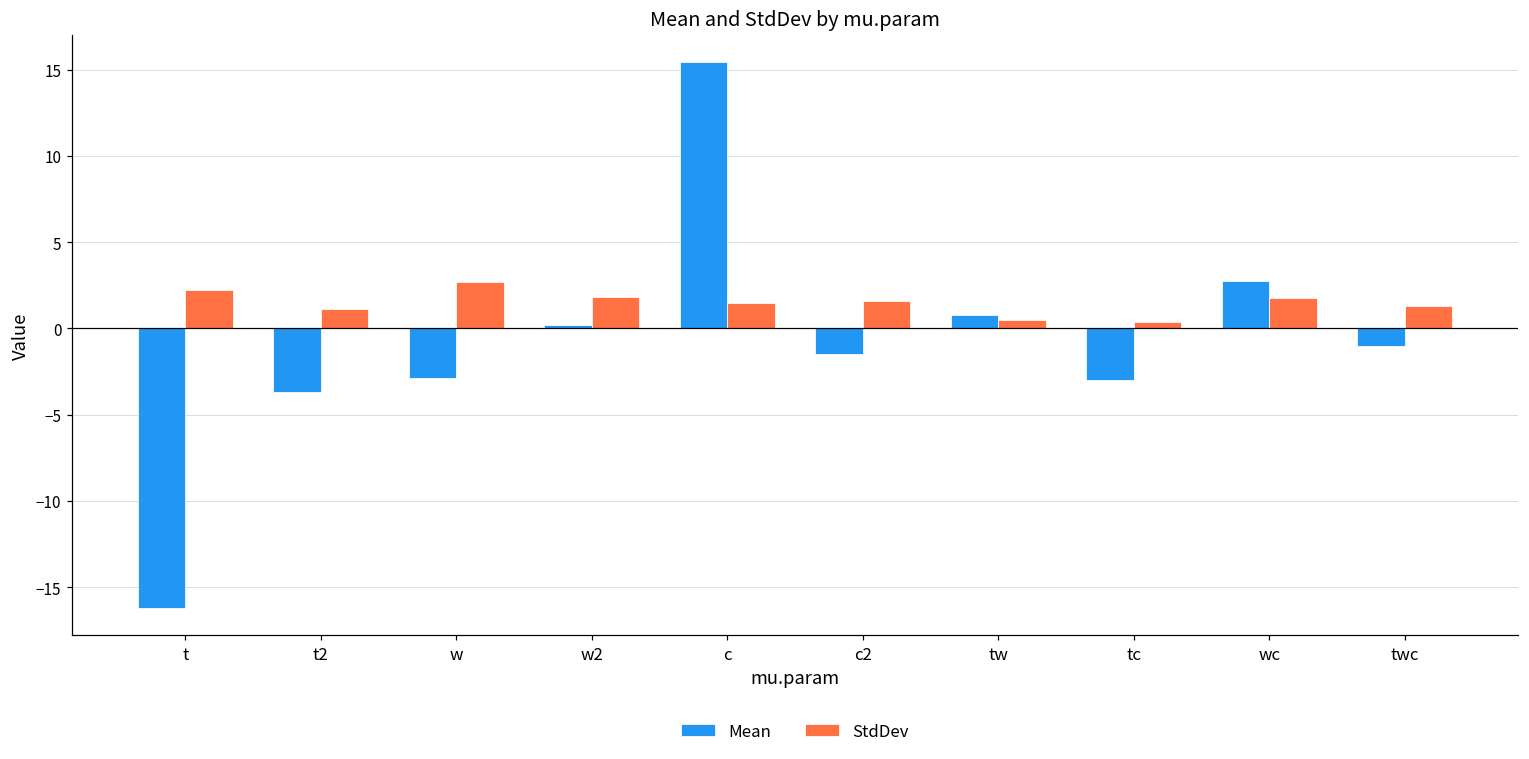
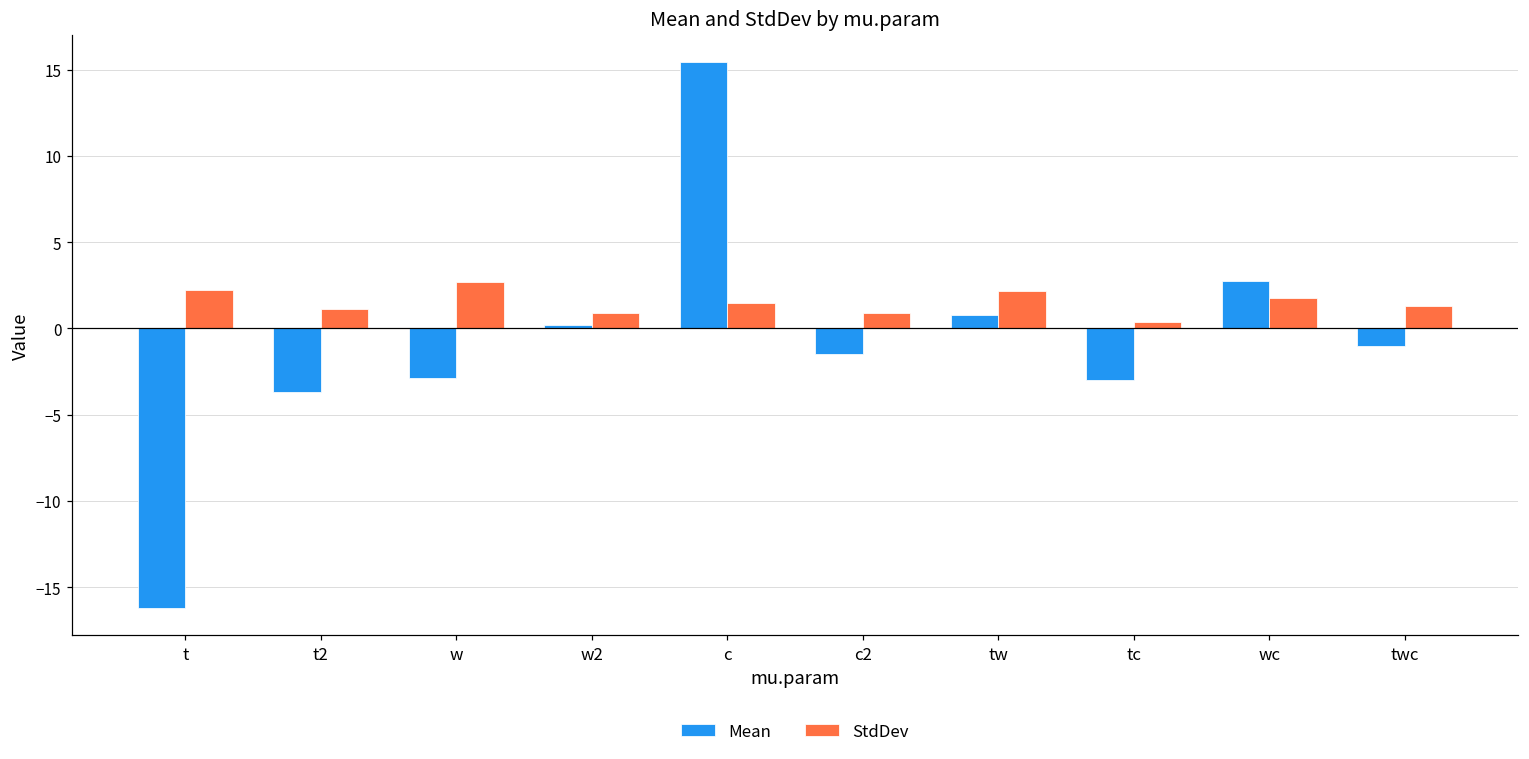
  {
    "Mean": {
      "t": -16.2,
      "t2": -3.7,
      "w": -2.9,
      "w2": 0.2,
      "c": 15.4,
      "c2": -1.5,
      "tw": 0.8,
      "tc": -3.0,
      "wc": 2.7,
      "twc": -1.0
    },
    "StdDev": {
      "t": 2.2,
      "t2": 1.1,
      "w": 2.7,
-     "w2": 1.8,
+     "w2": 0.9,
      "c": 1.5,
-     "c2": 1.6,
-     "tw": 0.5,
+     "c2": 0.9,
+     "tw": 2.2,
      "tc": 0.4,
      "wc": 1.8,
      "twc": 1.3
    }
  }
